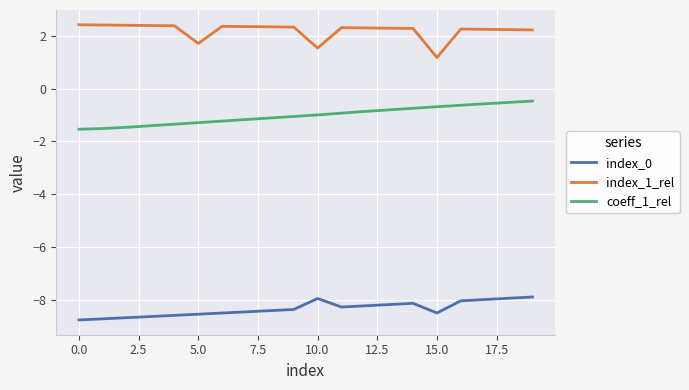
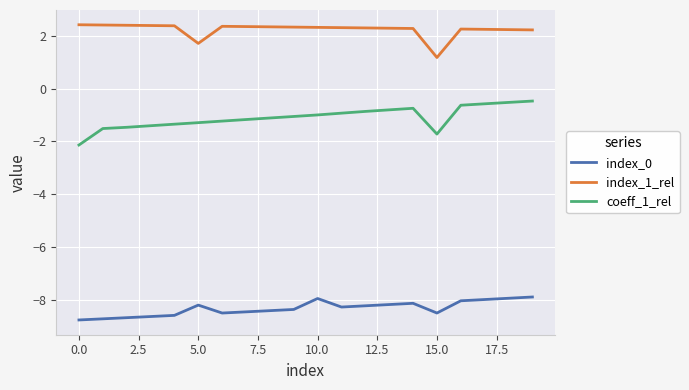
  {
    "index_0": {
      "0.0": -8.8,
-     "5.0": -8.6,
+     "5.0": -8.2,
      "10.0": -8.0,
      "15.0": -8.5
    },
    "index_1_rel": {
      "0.0": 2.4,
      "5.0": 1.7,
-     "10.0": 1.5,
+     "10.0": 2.3,
      "15.0": 1.2
    },
    "coeff_1_rel": {
-     "0.0": -1.5,
+     "0.0": -2.1,
      "5.0": -1.3,
      "10.0": -1.0,
-     "15.0": -0.7
+     "15.0": -1.7
    }
  }
